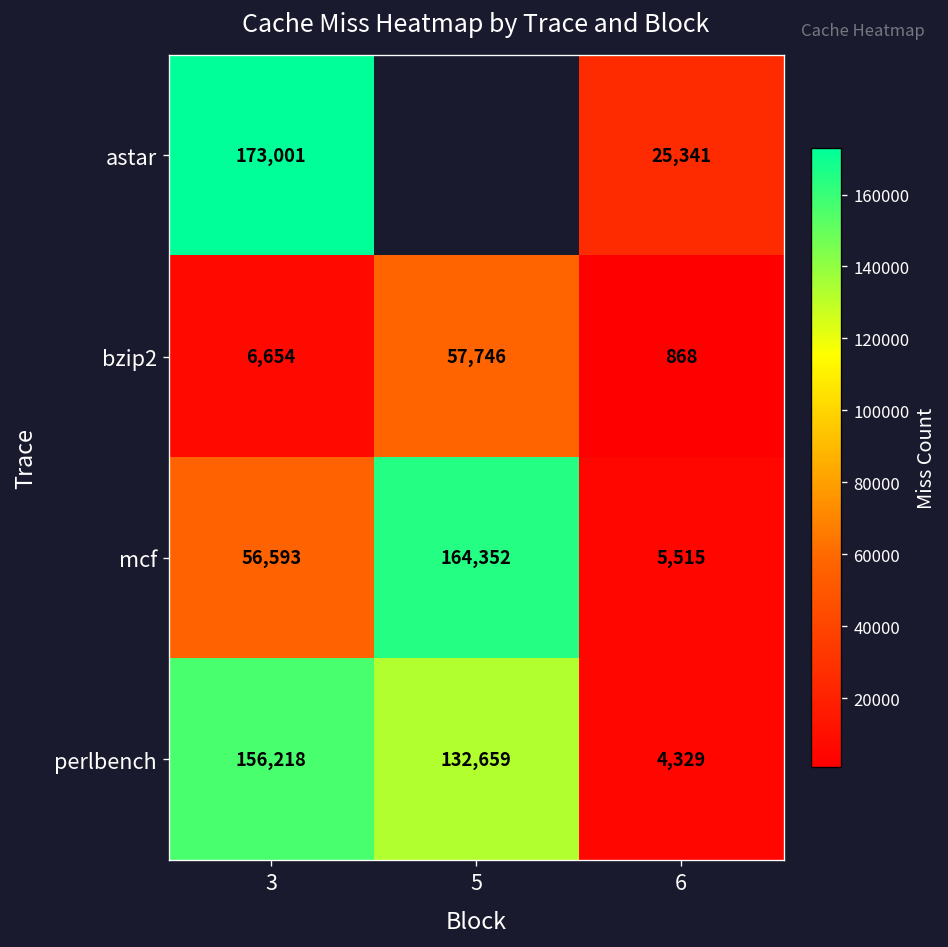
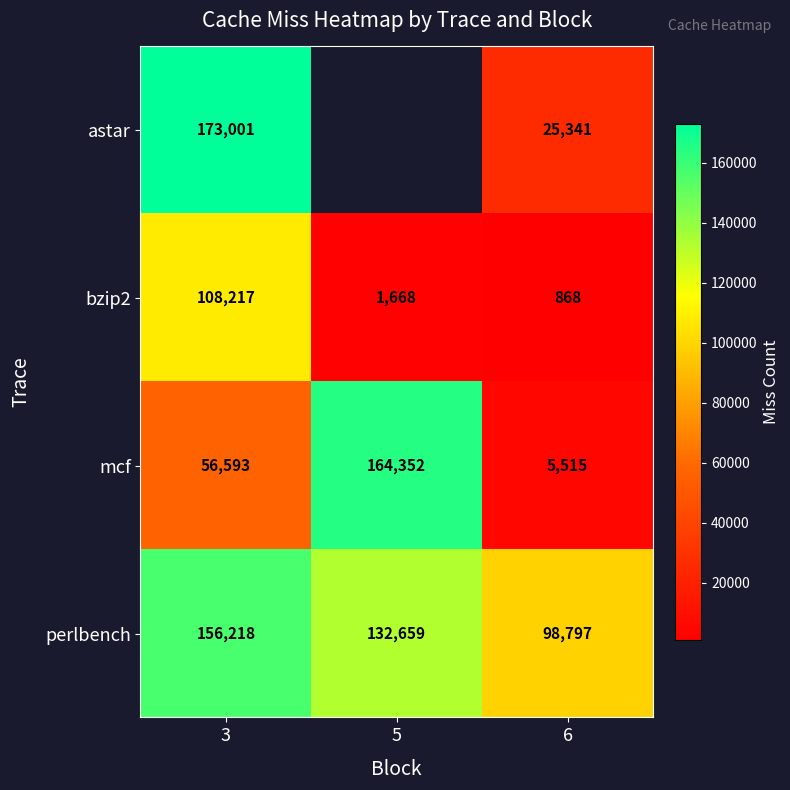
  {
    "astar": {
      "3": "173,001",
      "6": "25,341"
    },
    "bzip2": {
-     "3": "6,654",
-     "5": "57,746",
+     "3": "108,217",
+     "5": "1,668",
      "6": "868"
    },
    "mcf": {
      "3": "56,593",
      "5": "164,352",
      "6": "5,515"
    },
    "perlbench": {
      "3": "156,218",
      "5": "132,659",
-     "6": "4,329"
+     "6": "98,797"
    }
  }
